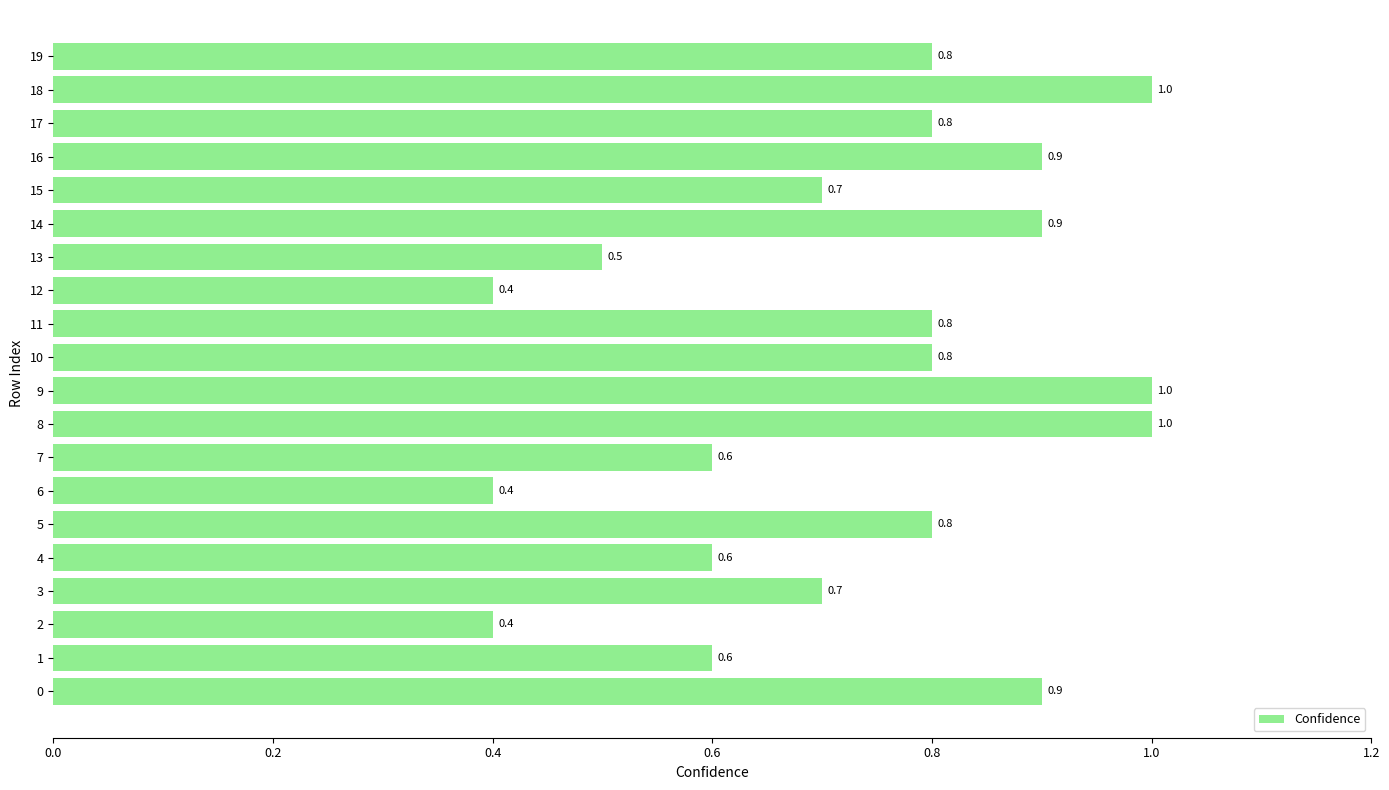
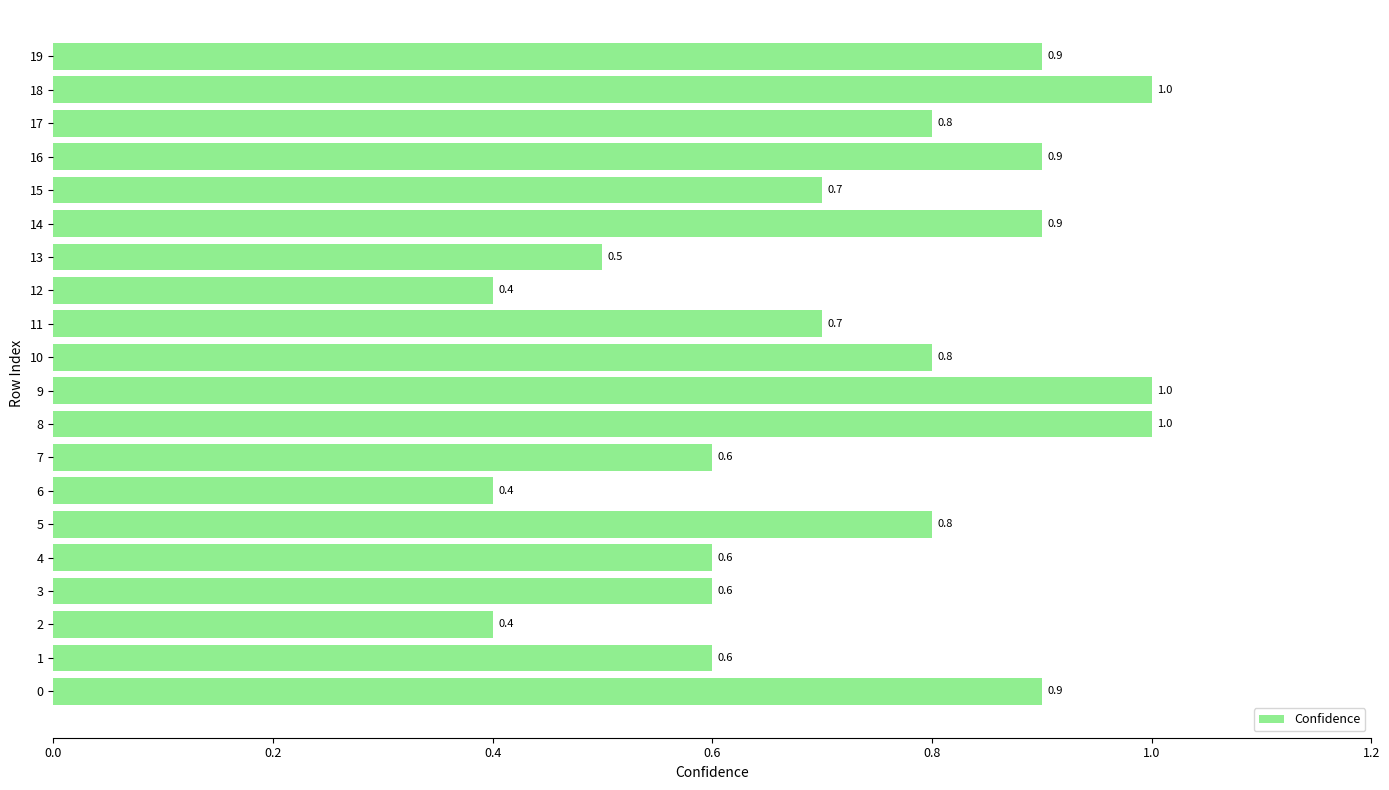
  {
-   "19": 0.8,
+   "19": 0.9,
    "18": 1.0,
    "17": 0.8,
    "16": 0.9,
    "15": 0.7,
    "14": 0.9,
    "13": 0.5,
    "12": 0.4,
-   "11": 0.8,
+   "11": 0.7,
    "10": 0.8,
    "9": 1.0,
    "8": 1.0,
    "7": 0.6,
    "6": 0.4,
    "5": 0.8,
    "4": 0.6,
-   "3": 0.7,
+   "3": 0.6,
    "2": 0.4,
    "1": 0.6,
    "0": 0.9
  }
